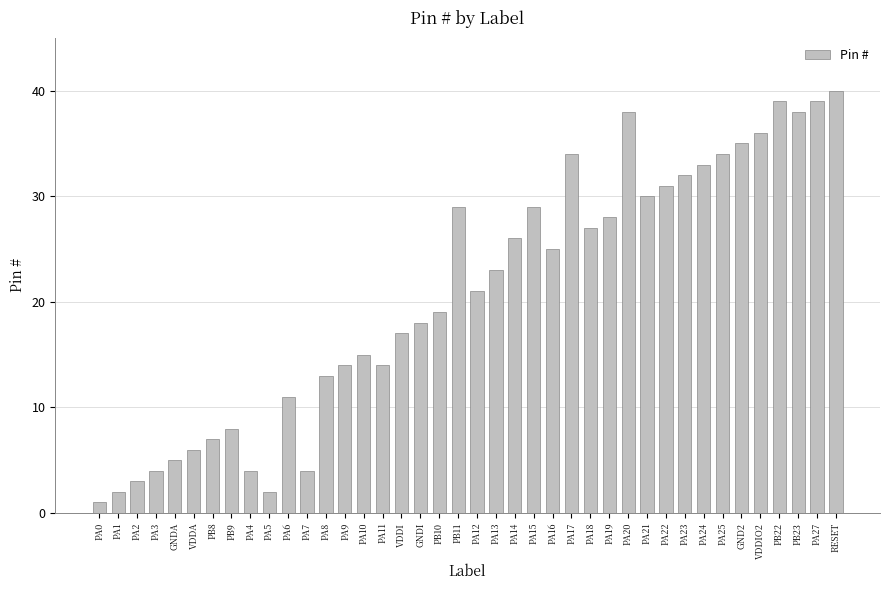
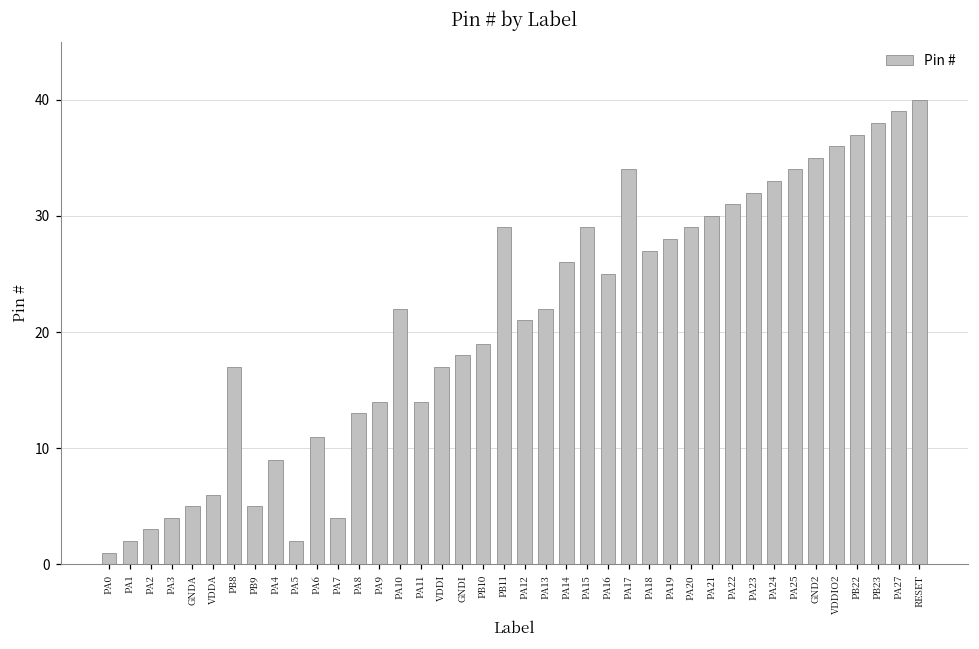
  {
    "PA0": 1,
    "PA1": 2,
    "PA2": 3,
    "PA3": 4,
    "GNDA": 5,
    "VDDA": 6,
-   "PB8": 7,
-   "PB9": 8,
-   "PA4": 4,
+   "PB8": 17,
+   "PB9": 5,
+   "PA4": 9,
    "PA5": 2,
    "PA6": 11,
    "PA7": 4,
    "PA8": 13,
    "PA9": 14,
-   "PA10": 15,
+   "PA10": 22,
    "PA11": 14,
    "VDDI": 17,
    "GNDI": 18,
    "PB10": 19,
    "PB11": 29,
    "PA12": 21,
-   "PA13": 23,
+   "PA13": 22,
    "PA14": 26,
    "PA15": 29,
    "PA16": 25,
    "PA17": 34,
    "PA18": 27,
    "PA19": 28,
-   "PA20": 38,
+   "PA20": 29,
    "PA21": 30,
    "PA22": 31,
    "PA23": 32,
    "PA24": 33,
    "PA25": 34,
    "GND2": 35,
    "VDDIO2": 36,
-   "PB22": 39,
+   "PB22": 37,
    "PB23": 38,
    "PA27": 39,
    "RESET": 40
  }
